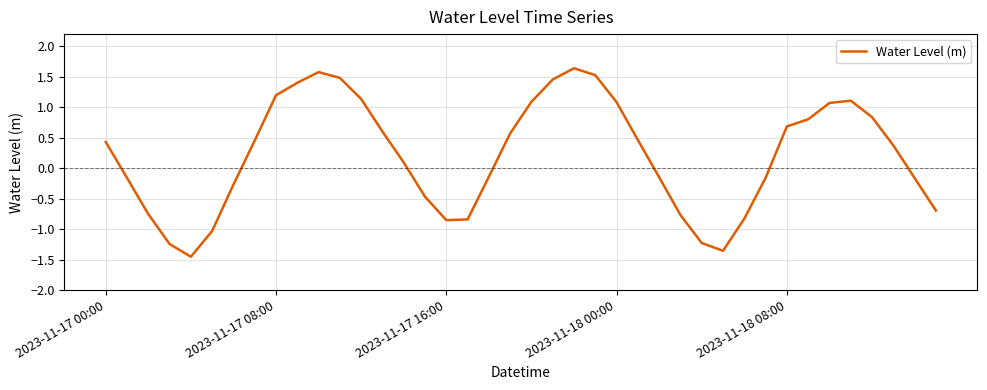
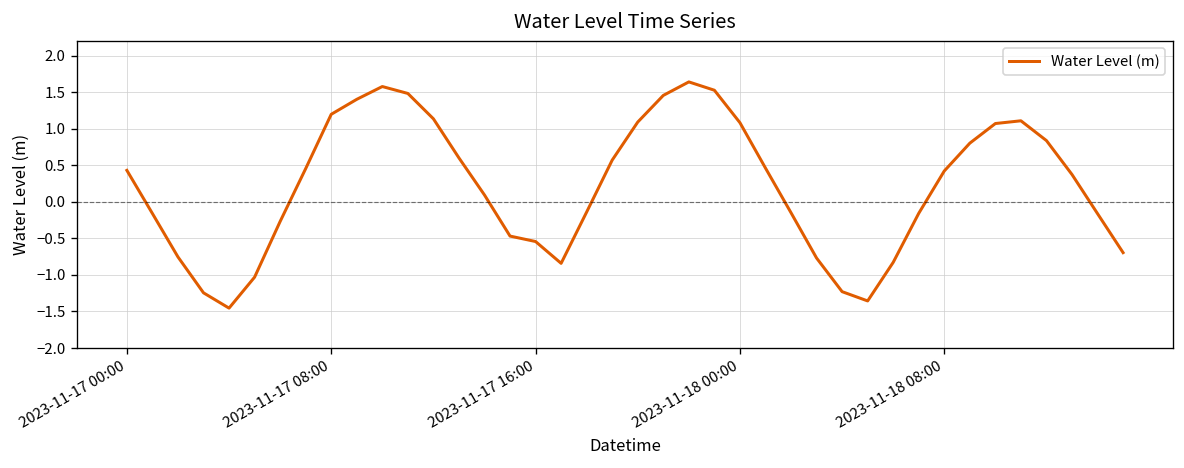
  {
    "2023-11-17 00:00": 0.4,
    "2023-11-17 08:00": 1.2,
-   "2023-11-17 16:00": -0.9,
+   "2023-11-17 16:00": -0.5,
    "2023-11-18 00:00": 1.1,
-   "2023-11-18 08:00": 0.7
+   "2023-11-18 08:00": 0.4
  }
